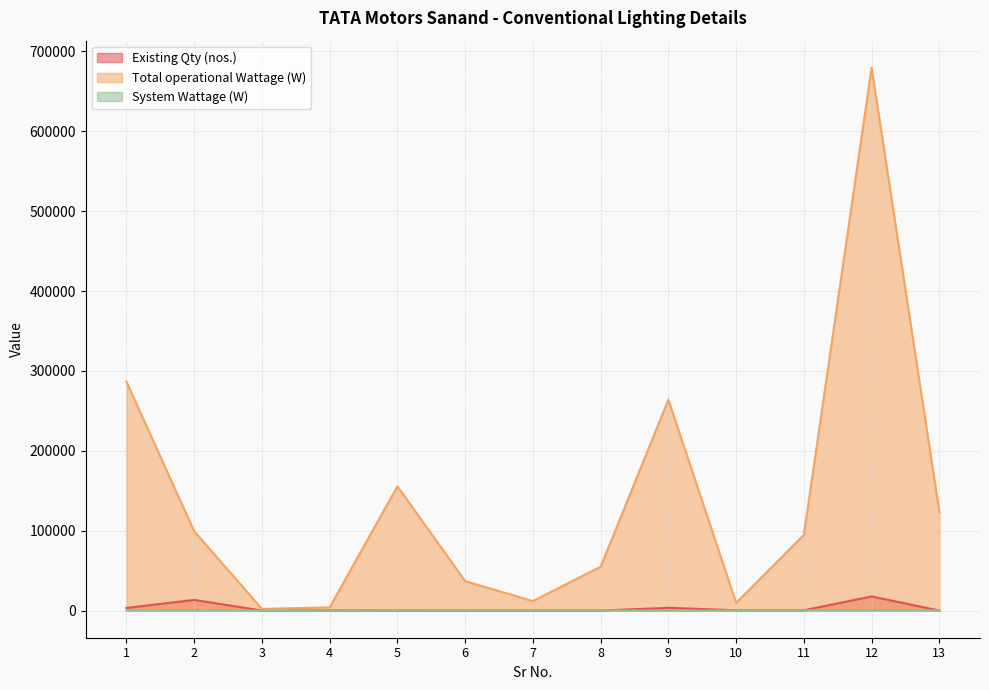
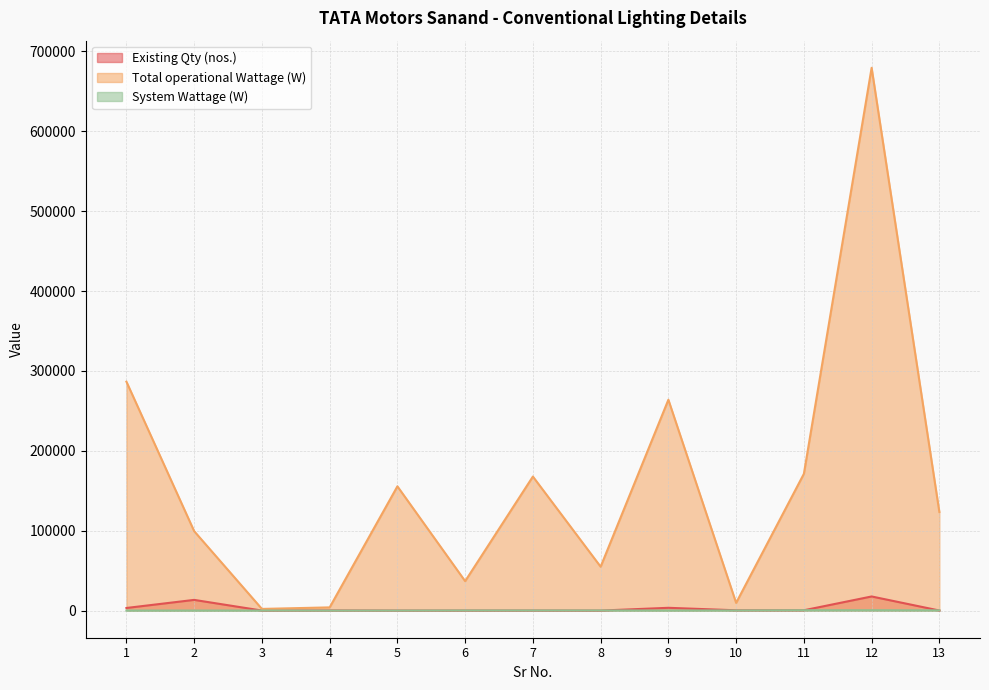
  {
    "Existing Qty (nos.)": {
      "2": 10000,
      "9": 0,
      "12": 20000
    },
    "Total operational Wattage (W)": {
      "1": 290000,
      "2": 100000,
      "4": 0,
      "5": 160000,
      "6": 40000,
-     "7": 10000,
+     "7": 170000,
      "8": 50000,
      "9": 260000,
      "10": 10000,
-     "11": 90000,
+     "11": 170000,
      "12": 680000,
      "13": 120000
    },
    "System Wattage (W)": {
      "2": 0,
      "9": 0,
      "12": 0
    }
  }
